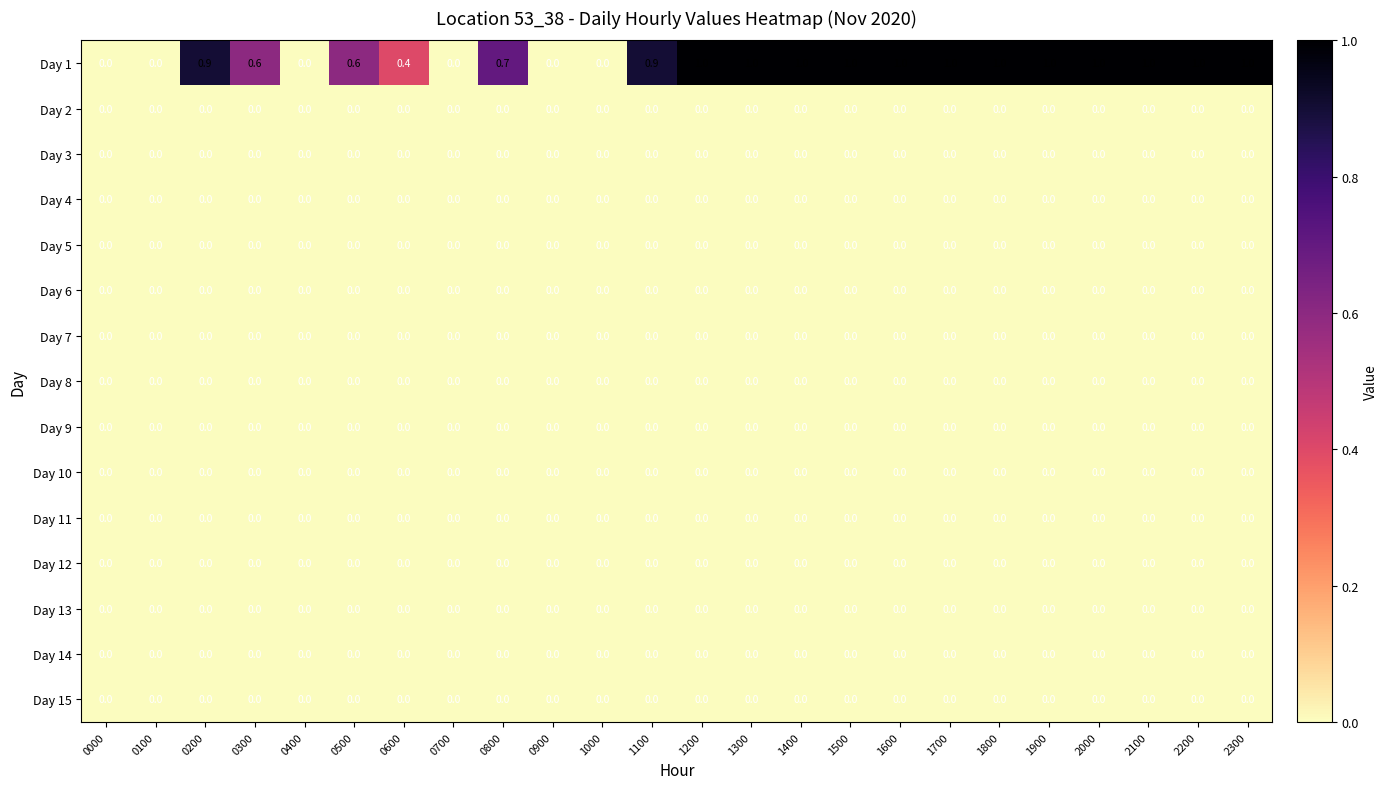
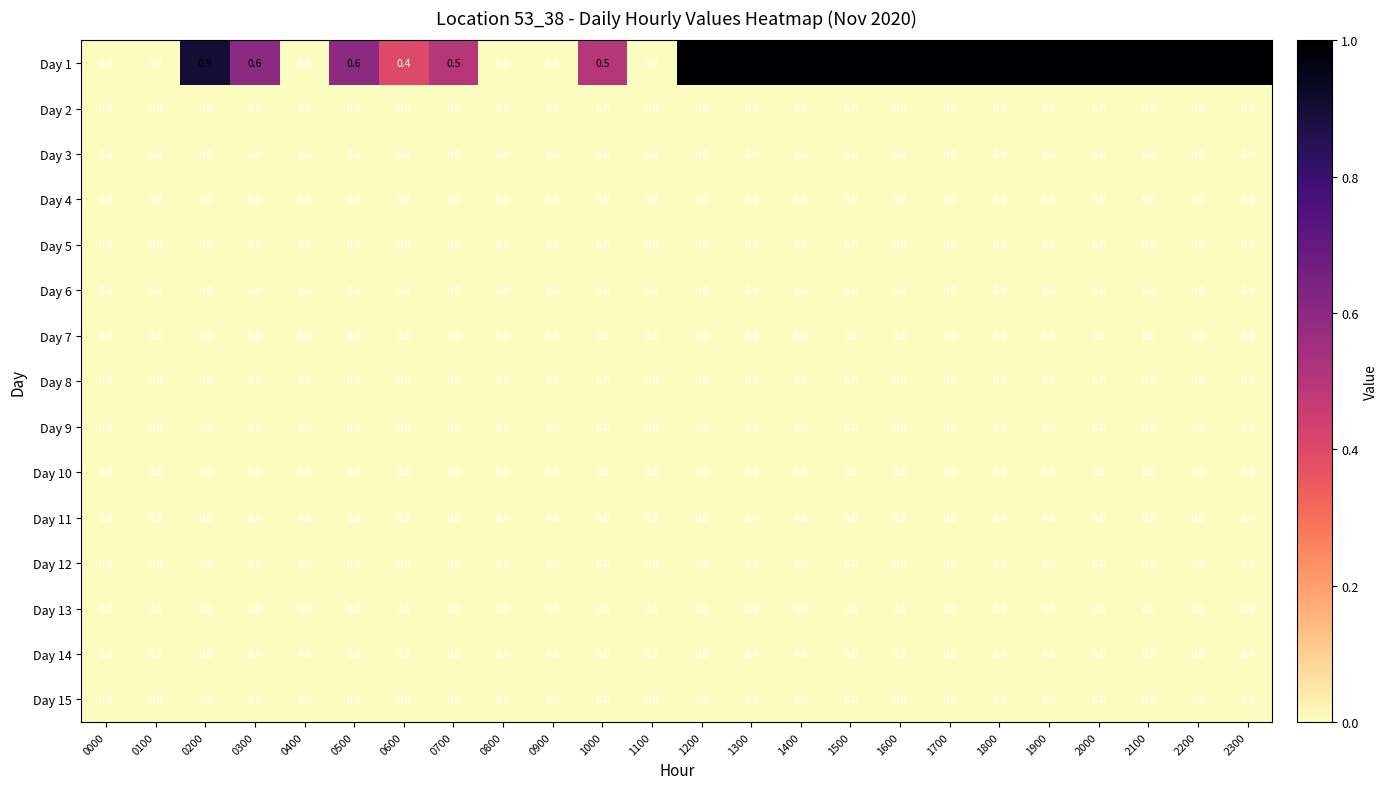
  {
    "Day 1": {
      "0000": 0.0,
      "0100": 0.0,
      "0200": 0.9,
      "0300": 0.6,
      "0400": 0.0,
      "0500": 0.6,
      "0600": 0.4,
-     "0700": 0.0,
-     "0800": 0.7,
+     "0700": 0.5,
+     "0800": 0.0,
      "0900": 0.0,
-     "1000": 0.0,
-     "1100": 0.9
+     "1000": 0.5,
+     "1100": 0.0
    }
  }
